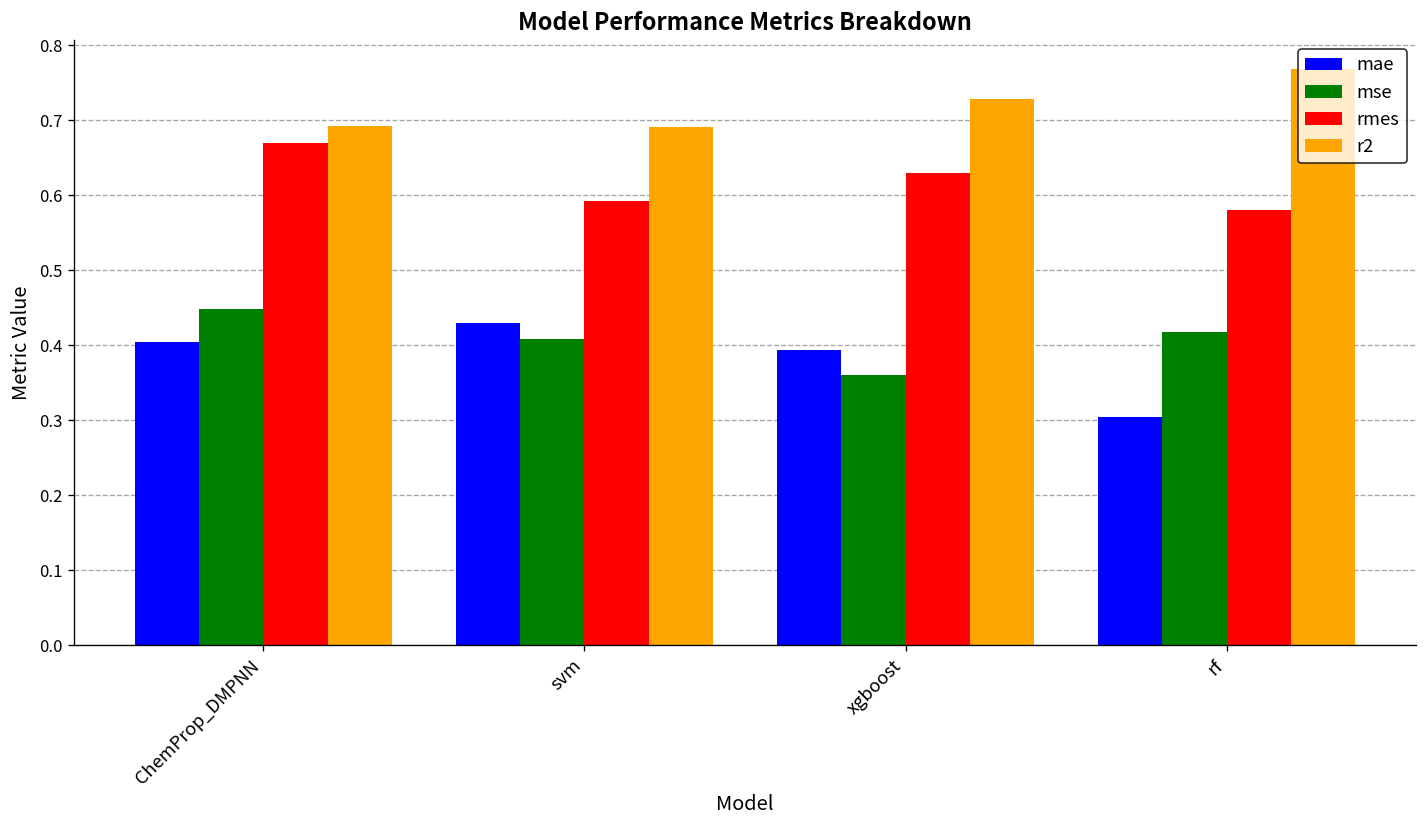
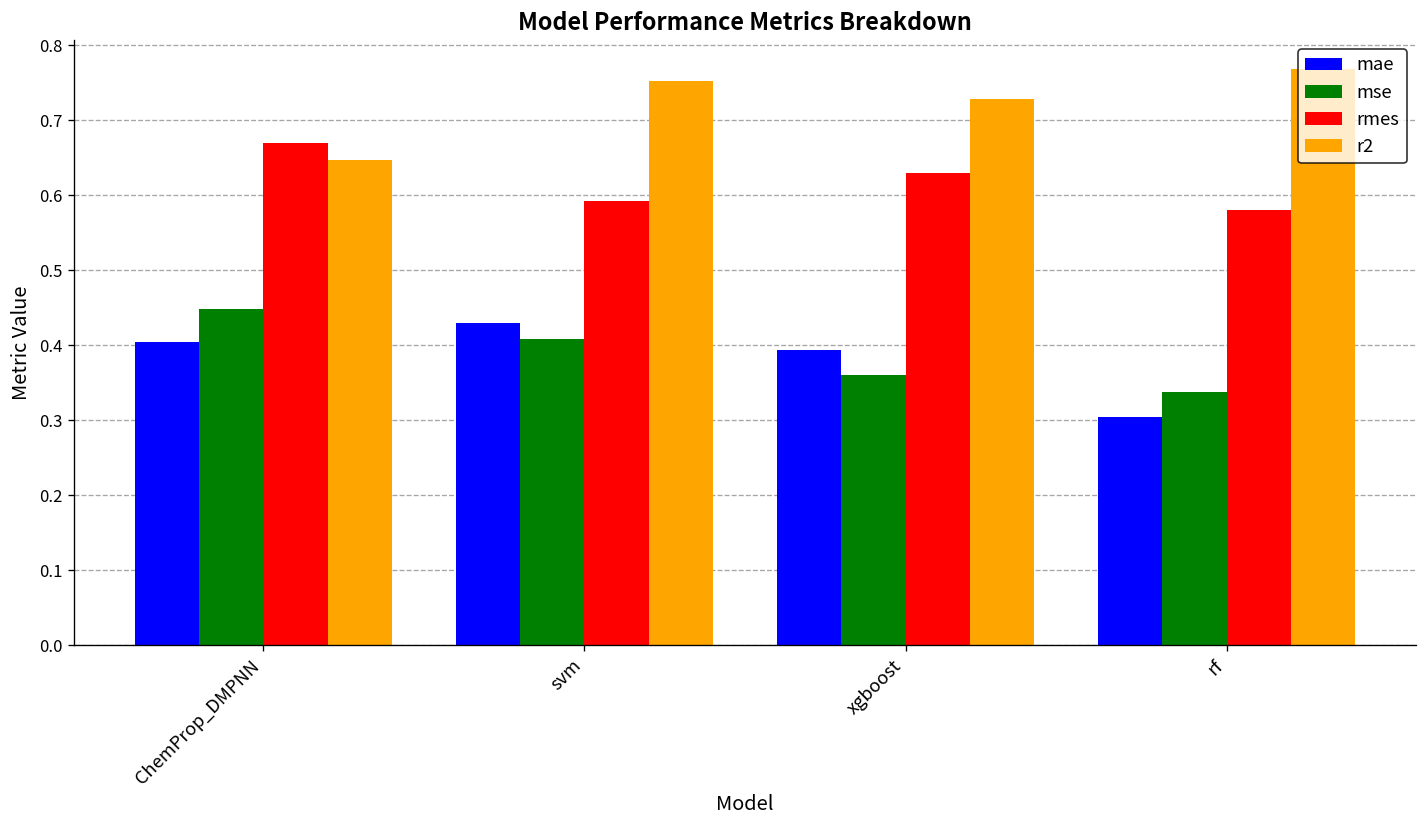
  {
    "mae": {
      "ChemProp_DMPNN": 0.40,
      "svm": 0.43,
      "xgboost": 0.39,
      "rf": 0.30
    },
    "mse": {
      "ChemProp_DMPNN": 0.45,
      "svm": 0.41,
      "xgboost": 0.36,
-     "rf": 0.42
+     "rf": 0.34
    },
    "rmes": {
      "ChemProp_DMPNN": 0.67,
      "svm": 0.59,
      "xgboost": 0.63,
      "rf": 0.58
    },
    "r2": {
-     "ChemProp_DMPNN": 0.69,
-     "svm": 0.69,
+     "ChemProp_DMPNN": 0.65,
+     "svm": 0.75,
      "xgboost": 0.73
    }
  }
